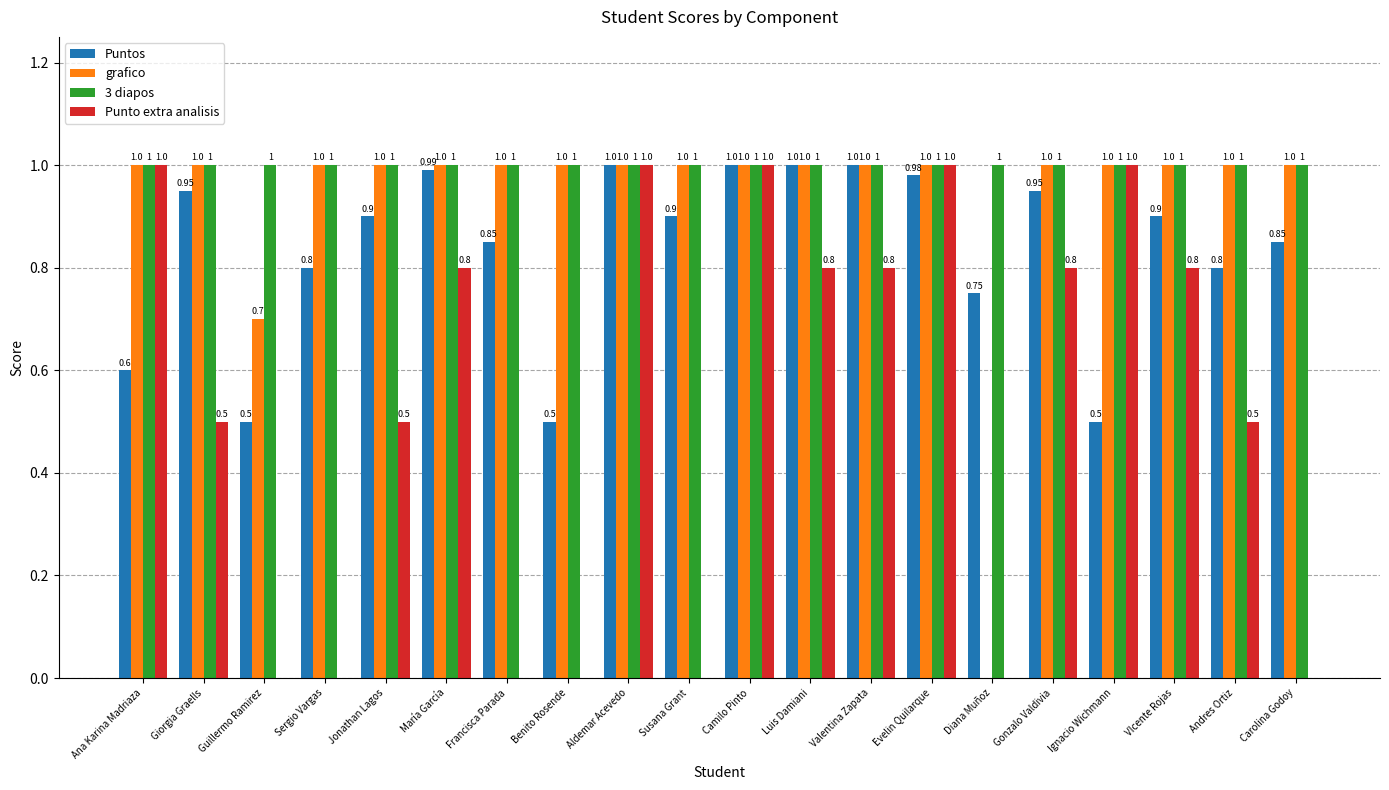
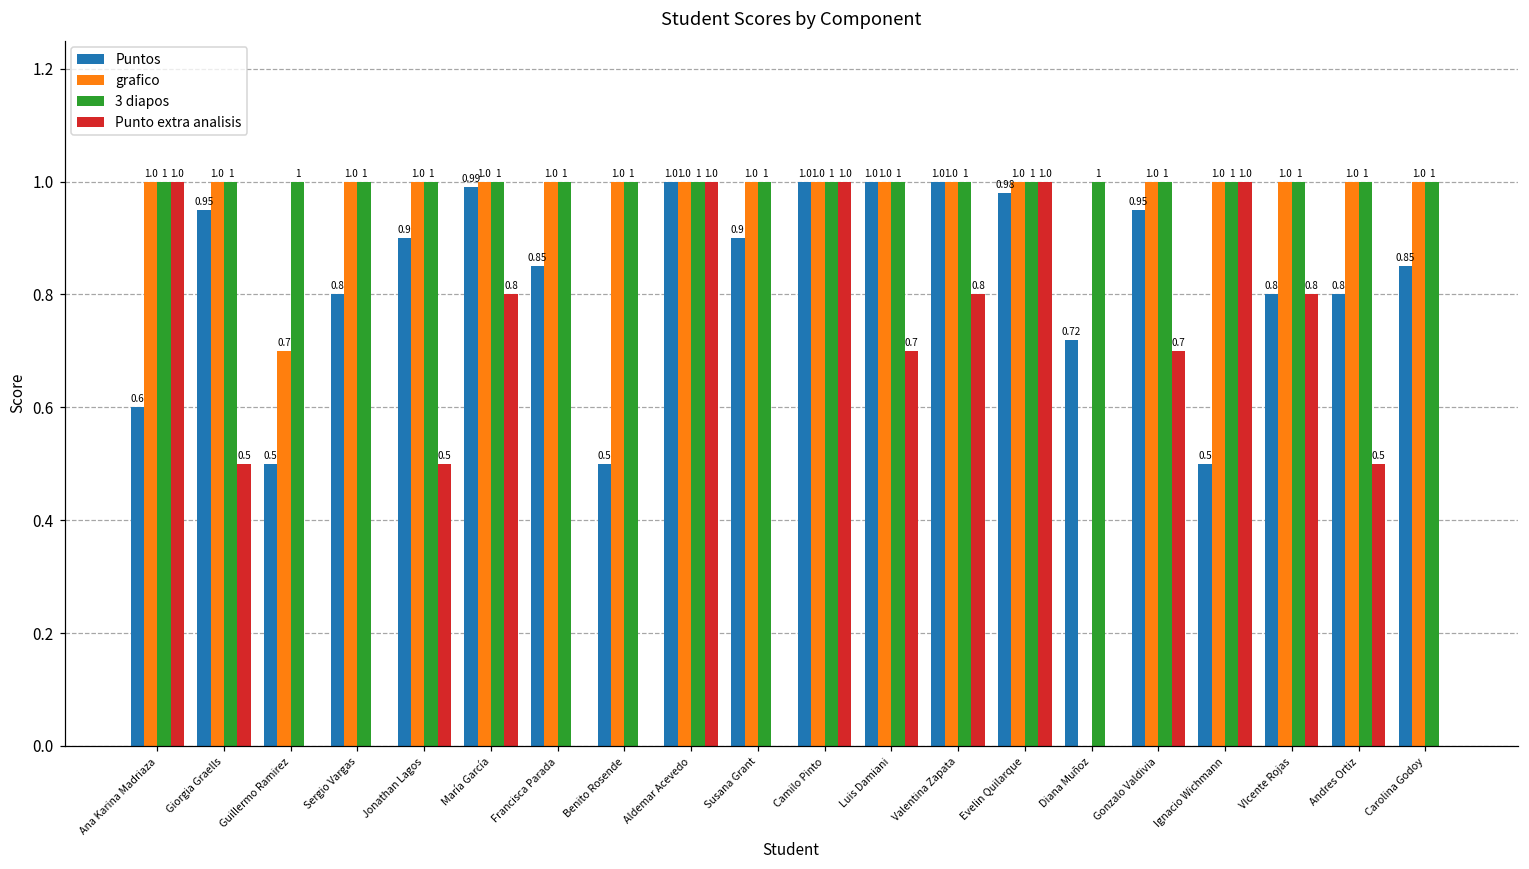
  {
    "Puntos": {
      "Ana Karina Madriaza": 0.6,
      "Giorgia Graells": 0.95,
      "Guillermo Ramirez": 0.5,
      "Sergio Vargas": 0.8,
      "Jonathan Lagos": 0.9,
      "María García": 0.99,
      "Francisca Parada": 0.85,
      "Benito Rosende": 0.5,
      "Aldemar Acevedo": 1.0,
      "Susana Grant": 0.9,
      "Camilo Pinto": 1.0,
      "Luis Damiani": 1.0,
      "Valentina Zapata": 1.0,
      "Evelin Quilarque": 0.98,
-     "Diana Muñoz": 0.75,
+     "Diana Muñoz": 0.72,
      "Gonzalo Valdivia": 0.95,
      "Ignacio Wichmann": 0.5,
-     "VIcente Rojas": 0.9,
+     "VIcente Rojas": 0.8,
      "Andres Ortiz": 0.8,
      "Carolina Godoy": 0.85
    },
    "grafico": {
      "Ana Karina Madriaza": 1.0,
      "Giorgia Graells": 1.0,
      "Guillermo Ramirez": 0.7,
      "Sergio Vargas": 1.0,
      "Jonathan Lagos": 1.0,
      "María García": 1.0,
      "Francisca Parada": 1.0,
      "Benito Rosende": 1.0,
      "Aldemar Acevedo": 1.0,
      "Susana Grant": 1.0,
      "Camilo Pinto": 1.0,
      "Luis Damiani": 1.0,
      "Valentina Zapata": 1.0,
      "Evelin Quilarque": 1.0,
      "Gonzalo Valdivia": 1.0,
      "Ignacio Wichmann": 1.0,
      "VIcente Rojas": 1.0,
      "Andres Ortiz": 1.0,
      "Carolina Godoy": 1.0
    },
    "3 diapos": {
      "Ana Karina Madriaza": 1,
      "Giorgia Graells": 1,
      "Guillermo Ramirez": 1,
      "Sergio Vargas": 1,
      "Jonathan Lagos": 1,
      "María García": 1,
      "Francisca Parada": 1,
      "Benito Rosende": 1,
      "Aldemar Acevedo": 1,
      "Susana Grant": 1,
      "Camilo Pinto": 1,
      "Luis Damiani": 1,
      "Valentina Zapata": 1,
      "Evelin Quilarque": 1,
      "Diana Muñoz": 1,
      "Gonzalo Valdivia": 1,
      "Ignacio Wichmann": 1,
      "VIcente Rojas": 1,
      "Andres Ortiz": 1,
      "Carolina Godoy": 1
    },
    "Punto extra analisis": {
      "Ana Karina Madriaza": 1.0,
      "Giorgia Graells": 0.5,
      "Jonathan Lagos": 0.5,
      "María García": 0.8,
      "Aldemar Acevedo": 1.0,
      "Camilo Pinto": 1.0,
-     "Luis Damiani": 0.8,
+     "Luis Damiani": 0.7,
      "Valentina Zapata": 0.8,
      "Evelin Quilarque": 1.0,
-     "Gonzalo Valdivia": 0.8,
+     "Gonzalo Valdivia": 0.7,
      "Ignacio Wichmann": 1.0,
      "VIcente Rojas": 0.8,
      "Andres Ortiz": 0.5
    }
  }
